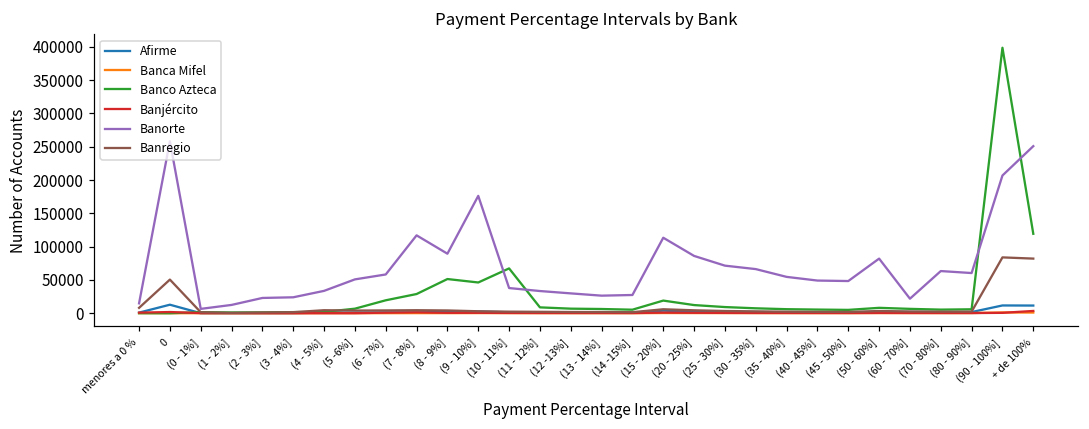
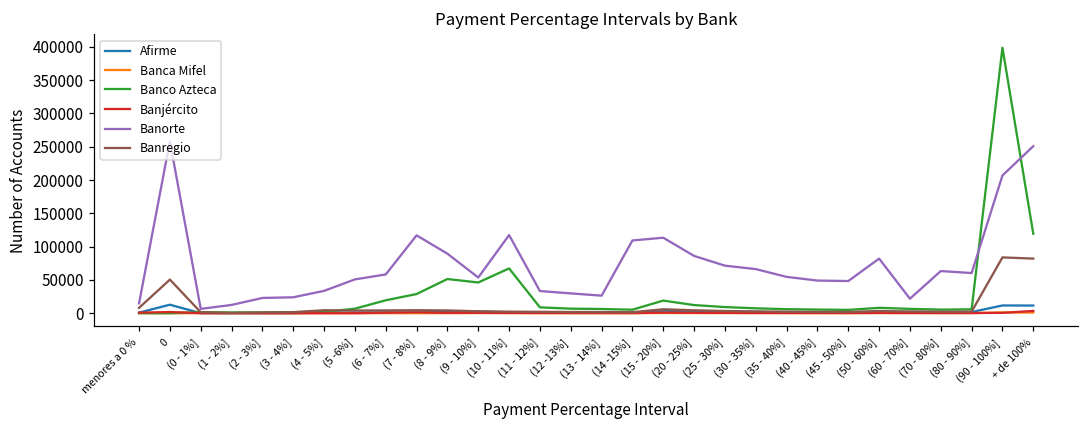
  {
    "Afirme": {
      "0": 10000,
      "(90 - 100%]": 10000,
      "+ de 100%": 10000
    },
    "Banco Azteca": {
      "(6 - 7%]": 20000,
      "(7 - 8%]": 30000,
      "(8 - 9%]": 50000,
      "(9 - 10%]": 50000,
      "(10 - 11%]": 70000,
      "(11 - 12%]": 10000,
      "(12 -13%]": 10000,
      "(13 - 14%]": 10000,
      "(15 - 20%]": 20000,
      "(20 - 25%]": 10000,
      "(25 - 30%]": 10000,
      "(30 - 35%]": 10000,
      "(50 - 60%]": 10000,
      "(90 - 100%]": 400000,
      "+ de 100%": 120000
    },
    "Banorte": {
      "menores a 0 %": 10000,
      "(0 - 1%]": 10000,
      "(1 - 2%]": 10000,
      "(2 - 3%]": 20000,
      "(3 - 4%]": 20000,
      "(4 - 5%]": 30000,
      "(5 -6%]": 50000,
      "(6 - 7%]": 60000,
      "(7 - 8%]": 120000,
      "(8 - 9%]": 90000,
-     "(9 - 10%]": 180000,
-     "(10 - 11%]": 40000,
+     "(9 - 10%]": 50000,
+     "(10 - 11%]": 120000,
      "(11 - 12%]": 30000,
      "(12 -13%]": 30000,
      "(13 - 14%]": 30000,
-     "(14 -15%]": 30000,
+     "(14 -15%]": 110000,
      "(15 - 20%]": 110000,
      "(20 - 25%]": 90000,
      "(25 - 30%]": 70000,
      "(30 - 35%]": 70000,
      "(35 - 40%]": 50000,
      "(40 - 45%]": 50000,
      "(45 - 50%]": 50000,
      "(50 - 60%]": 80000,
      "(60 - 70%]": 20000,
      "(70 - 80%]": 60000,
      "(80 - 90%]": 60000,
      "(90 - 100%]": 210000,
      "+ de 100%": 250000
    },
    "Banregio": {
      "menores a 0 %": 10000,
      "0": 50000,
      "(90 - 100%]": 80000,
      "+ de 100%": 80000
    }
  }
